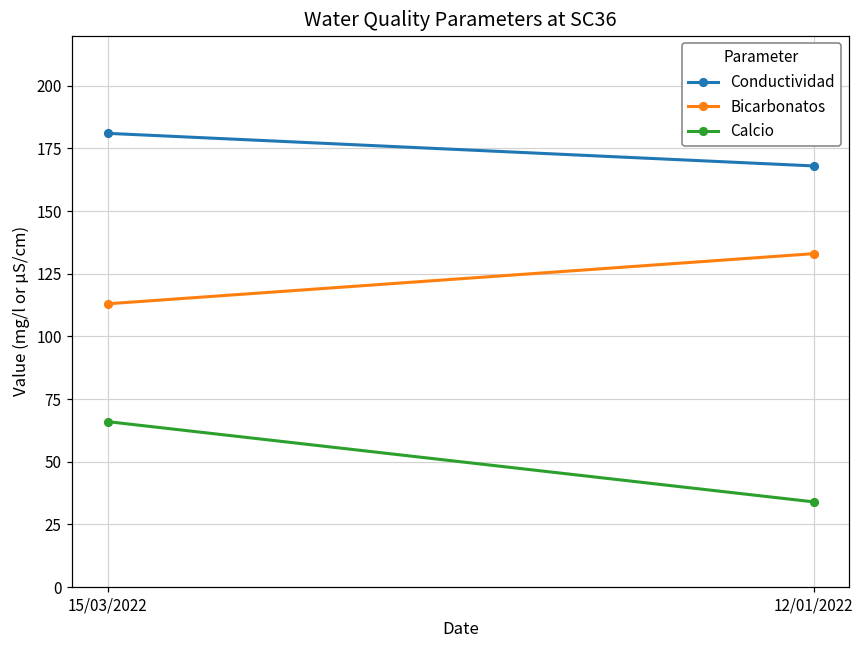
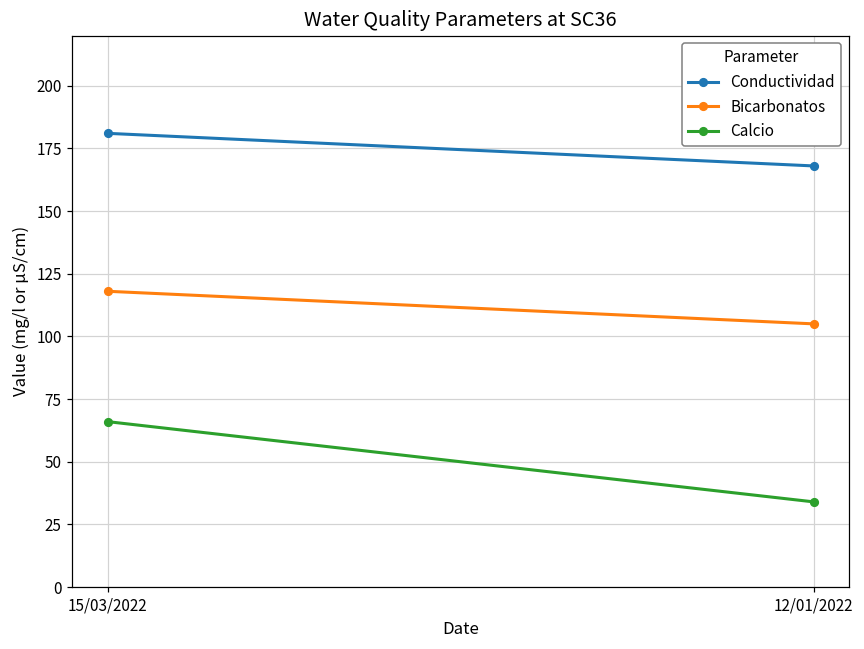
  {
    "Conductividad": {
      "15/03/2022": 181,
      "12/01/2022": 168
    },
    "Bicarbonatos": {
-     "15/03/2022": 113,
-     "12/01/2022": 133
+     "15/03/2022": 118,
+     "12/01/2022": 105
    },
    "Calcio": {
      "15/03/2022": 66,
      "12/01/2022": 34
    }
  }
